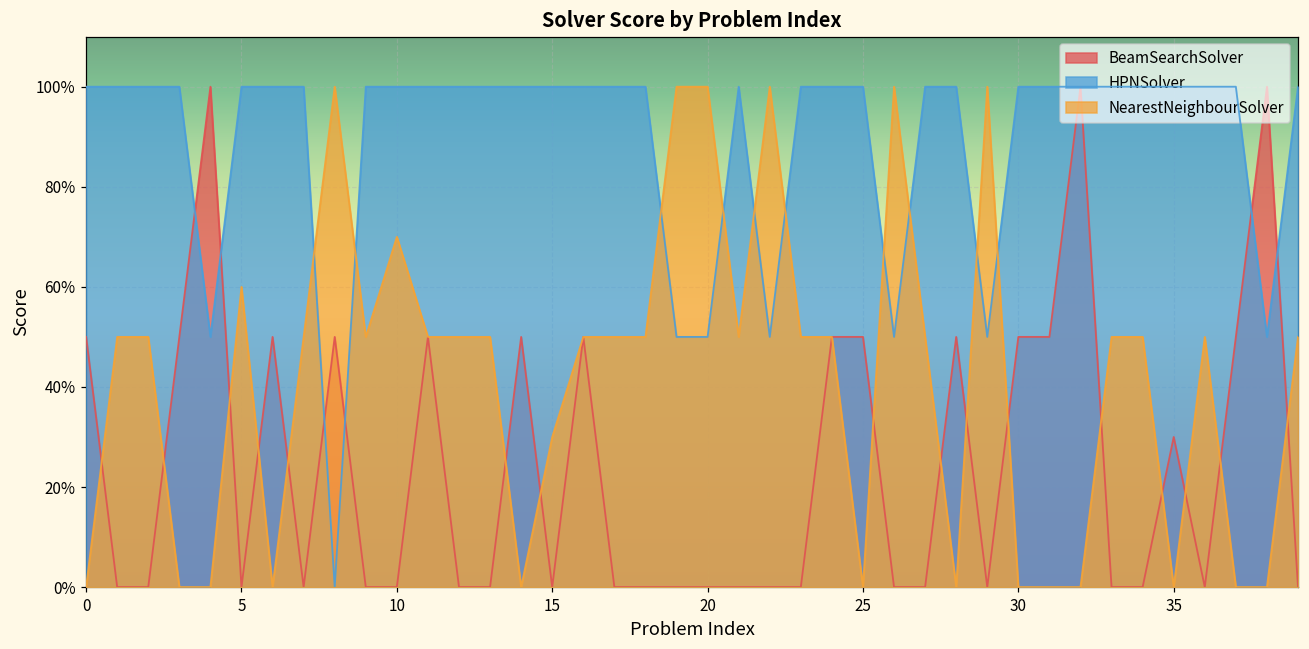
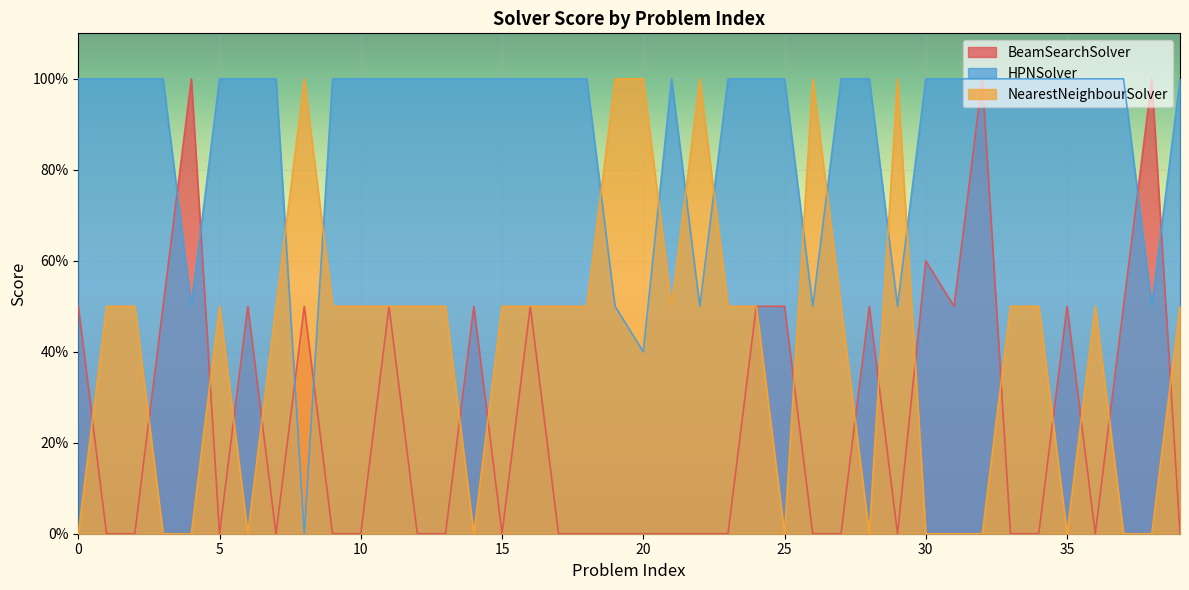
  {
    "BeamSearchSolver": {
      "0": "50%",
      "5": "0%",
      "10": "0%",
      "15": "0%",
      "20": "0%",
      "25": "50%",
-     "30": "50%",
-     "35": "30%"
+     "30": "60%",
+     "35": "50%"
    },
    "HPNSolver": {
      "0": "100%",
      "5": "100%",
      "10": "100%",
      "15": "100%",
-     "20": "50%",
+     "20": "40%",
      "25": "100%",
      "30": "100%"
    },
    "NearestNeighbourSolver": {
      "0": "0%",
-     "5": "60%",
-     "10": "70%",
-     "15": "30%",
+     "5": "50%",
+     "10": "50%",
+     "15": "50%",
      "20": "100%",
      "25": "0%",
      "30": "0%",
      "35": "0%"
    }
  }
